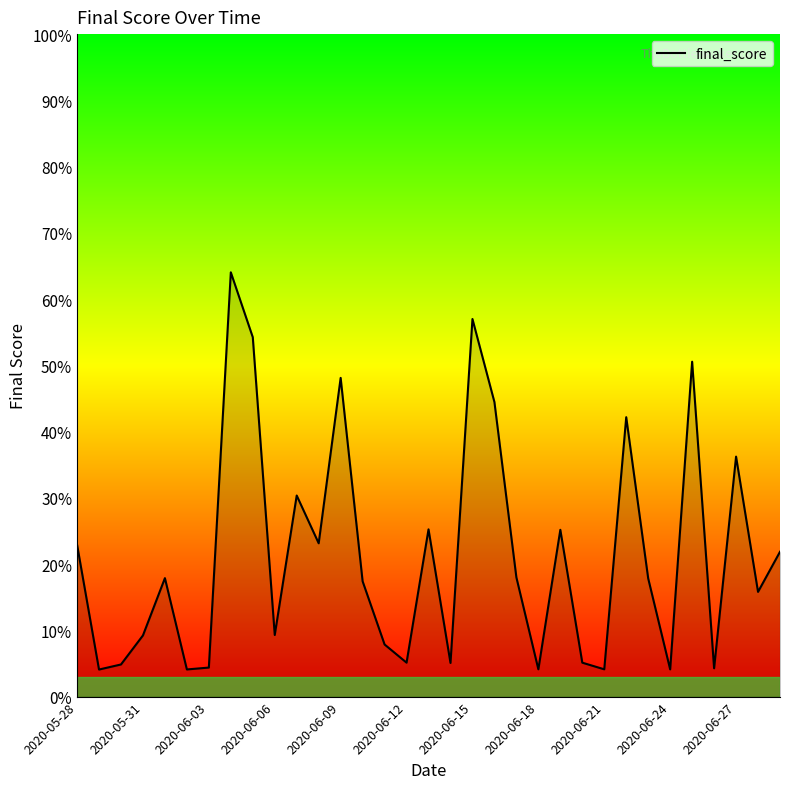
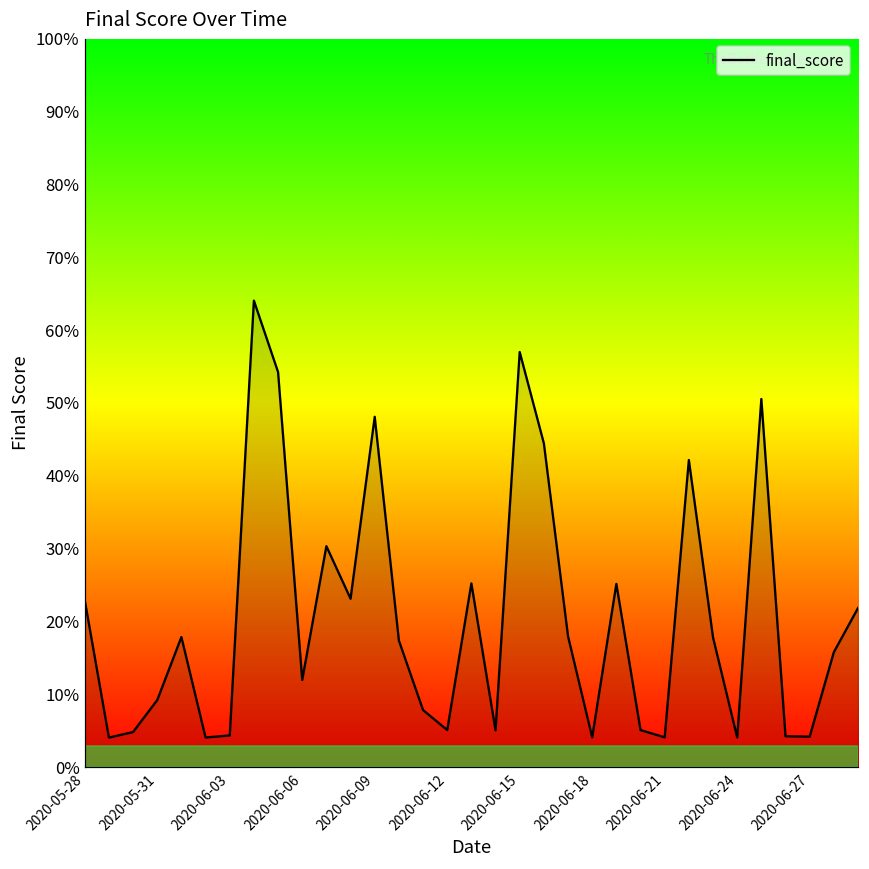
  {
    "2020-05-28": "23%",
    "2020-05-31": "9%",
    "2020-06-03": "4%",
-   "2020-06-06": "9%",
+   "2020-06-06": "12%",
    "2020-06-09": "48%",
    "2020-06-12": "5%",
    "2020-06-15": "57%",
    "2020-06-18": "4%",
    "2020-06-21": "4%",
    "2020-06-24": "4%",
-   "2020-06-27": "36%"
+   "2020-06-27": "4%"
  }
